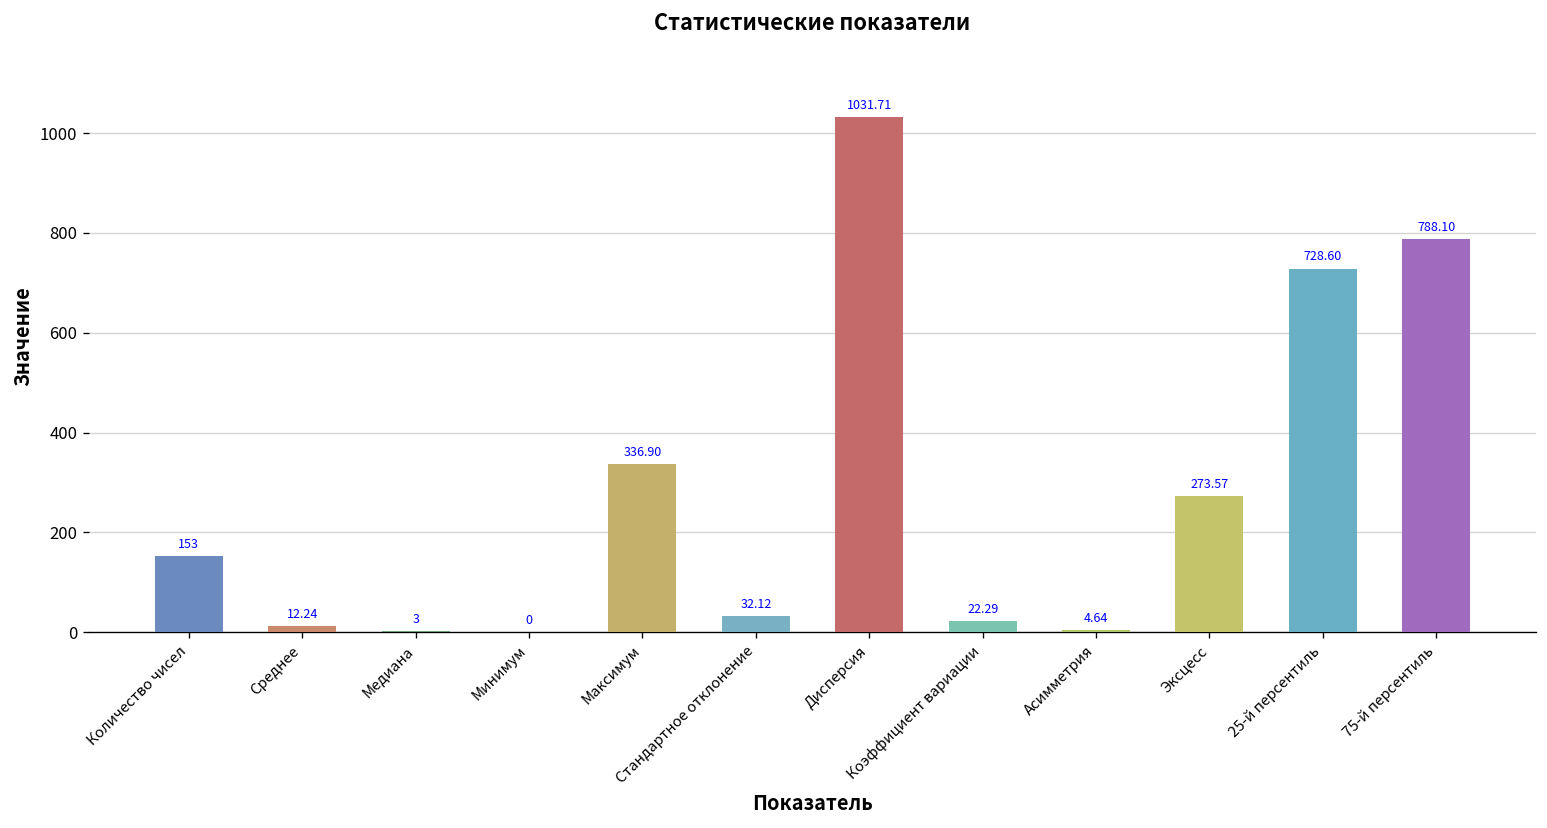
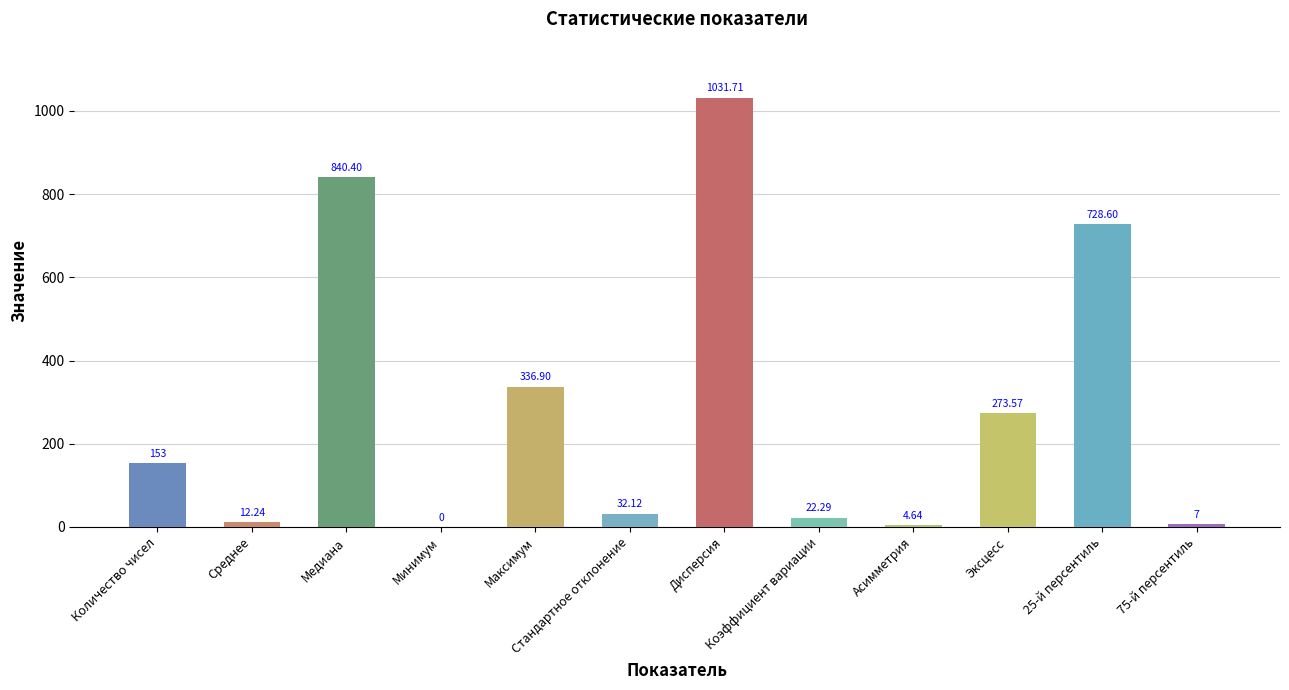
  {
    "Количество чисел": 153,
    "Среднее": 12.24,
-   "Медиана": 3,
+   "Медиана": 840.40,
    "Минимум": 0,
    "Максимум": 336.90,
    "Стандартное отклонение": 32.12,
    "Дисперсия": 1031.71,
    "Коэффициент вариации": 22.29,
    "Асимметрия": 4.64,
    "Эксцесс": 273.57,
    "25-й персентиль": 728.60,
-   "75-й персентиль": 788.10
+   "75-й персентиль": 7
  }
